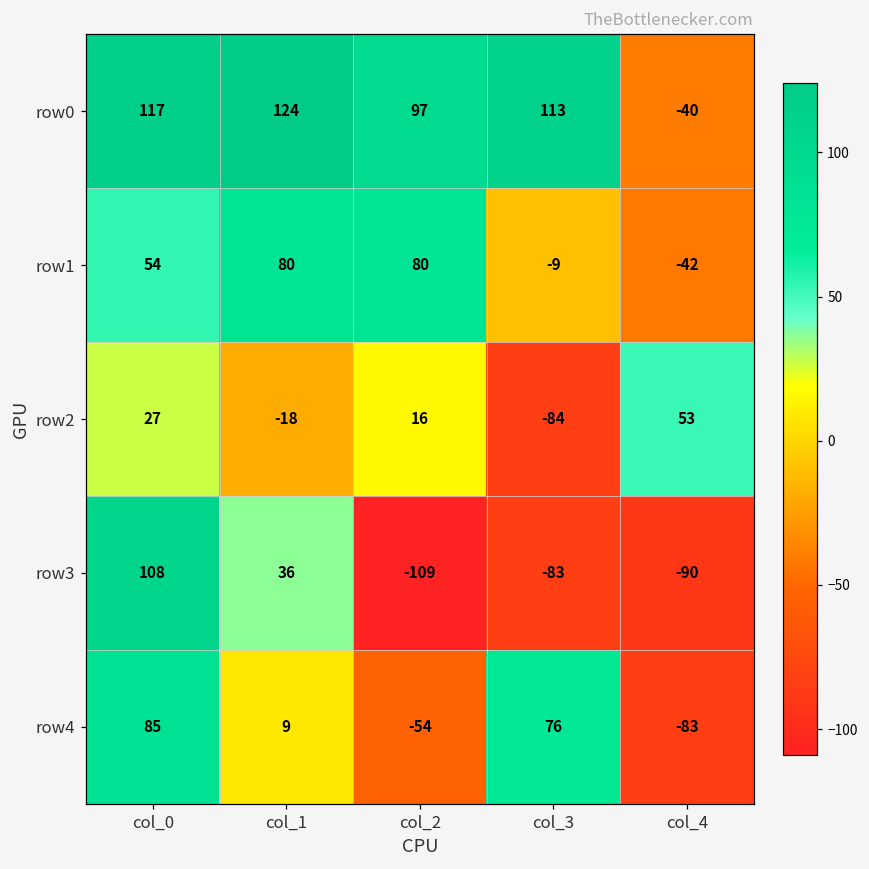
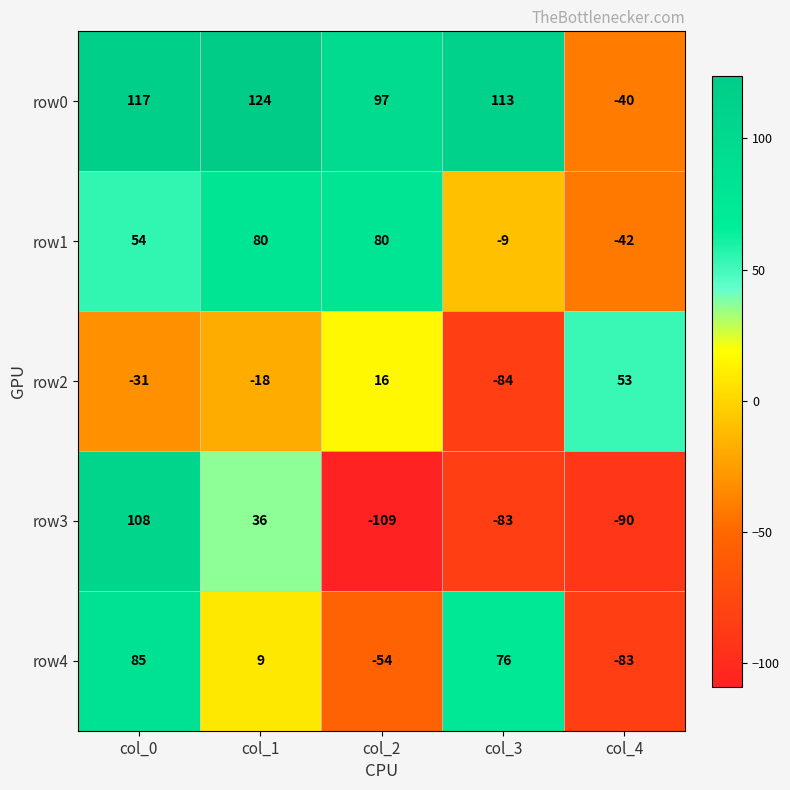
  {
    "row0": {
      "col_0": 117,
      "col_1": 124,
      "col_2": 97,
      "col_3": 113,
      "col_4": -40
    },
    "row1": {
      "col_0": 54,
      "col_1": 80,
      "col_2": 80,
      "col_3": -9,
      "col_4": -42
    },
    "row2": {
-     "col_0": 27,
+     "col_0": -31,
      "col_1": -18,
      "col_2": 16,
      "col_3": -84,
      "col_4": 53
    },
    "row3": {
      "col_0": 108,
      "col_1": 36,
      "col_2": -109,
      "col_3": -83,
      "col_4": -90
    },
    "row4": {
      "col_0": 85,
      "col_1": 9,
      "col_2": -54,
      "col_3": 76,
      "col_4": -83
    }
  }
